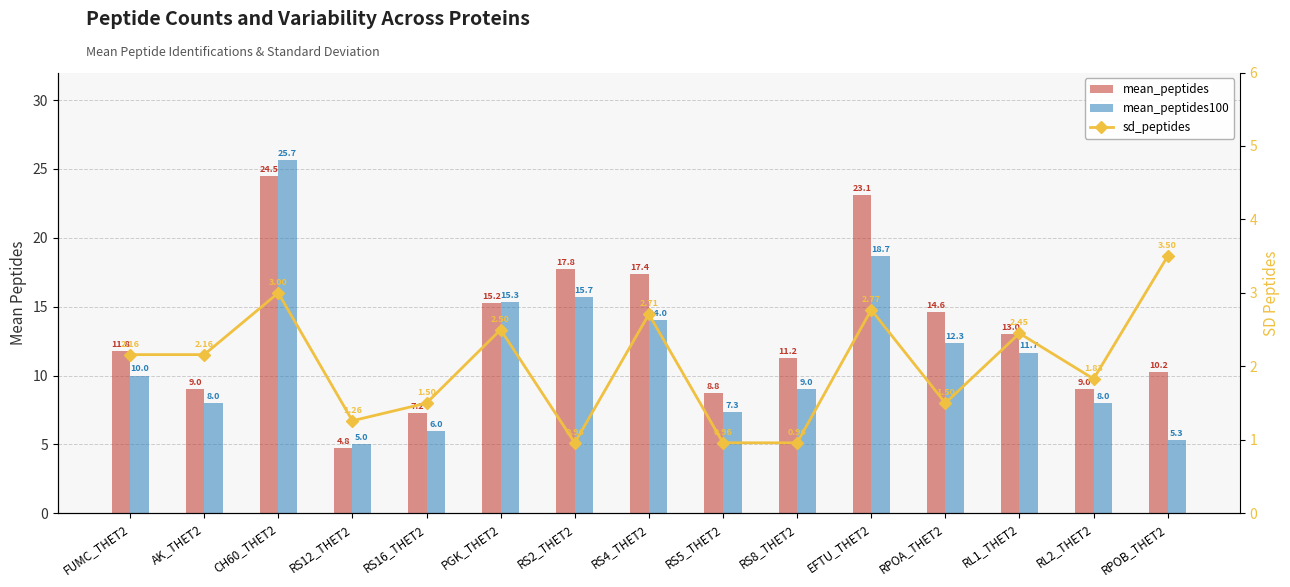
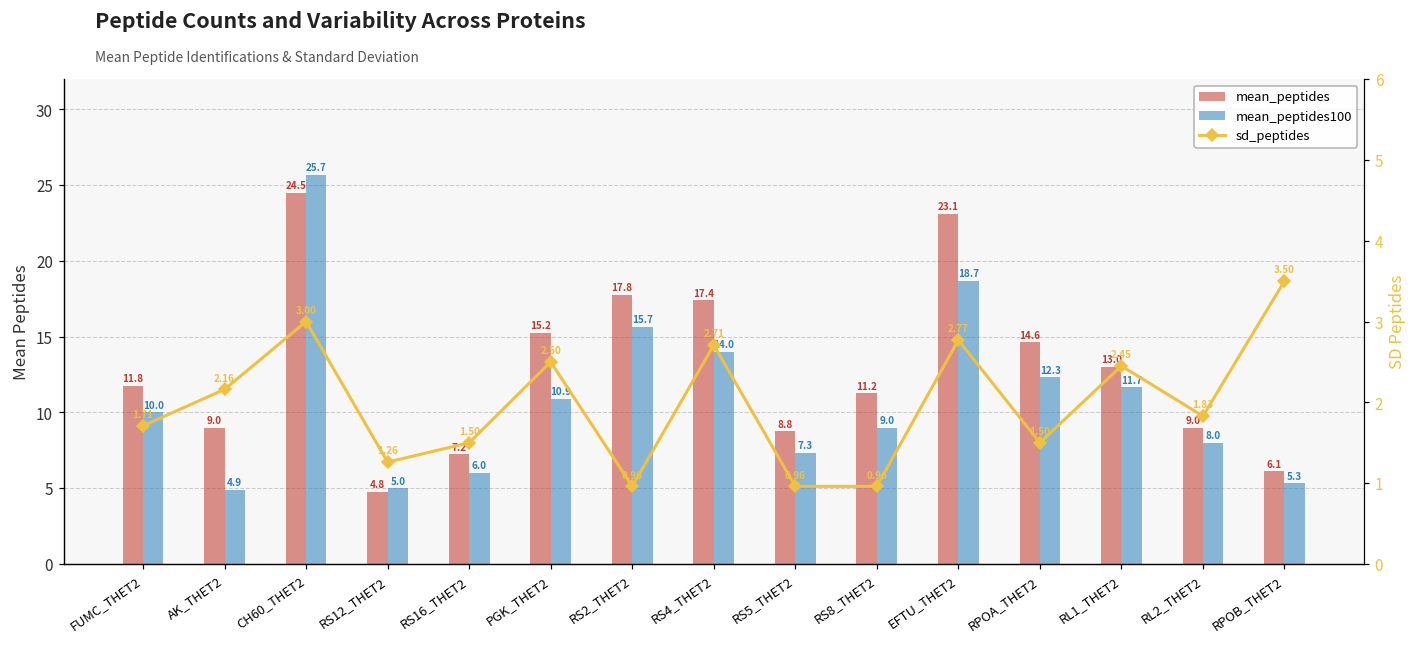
  {
    "mean_peptides": {
      "AK_THET2": 9.0,
      "CH60_THET2": 24.5,
      "RS12_THET2": 4.8,
      "RS16_THET2": 7.2,
      "PGK_THET2": 15.2,
      "RS2_THET2": 17.8,
      "RS4_THET2": 17.4,
      "RS5_THET2": 8.8,
      "RS8_THET2": 11.2,
      "EFTU_THET2": 23.1,
      "RPOA_THET2": 14.6,
      "RL2_THET2": 9.0,
-     "RPOB_THET2": 10.2
+     "RPOB_THET2": 6.1
    },
    "mean_peptides100": {
      "FUMC_THET2": 10.0,
-     "AK_THET2": 8.0,
+     "AK_THET2": 4.9,
      "CH60_THET2": 25.7,
      "RS12_THET2": 5.0,
      "RS16_THET2": 6.0,
-     "PGK_THET2": 15.3,
+     "PGK_THET2": 10.9,
      "RS2_THET2": 15.7,
      "RS5_THET2": 7.3,
      "RS8_THET2": 9.0,
      "EFTU_THET2": 18.7,
      "RPOA_THET2": 12.3,
      "RL1_THET2": 11.7,
      "RL2_THET2": 8.0,
      "RPOB_THET2": 5.3
    },
    "sd_peptides": {
-     "FUMC_THET2": 2.16,
+     "FUMC_THET2": 1.71,
      "AK_THET2": 2.16,
      "CH60_THET2": 3.00,
      "RS12_THET2": 1.26,
      "RS16_THET2": 1.50,
      "PGK_THET2": 2.50,
      "RS2_THET2": 0.96,
      "RS4_THET2": 2.71,
      "RS5_THET2": 0.96,
      "RS8_THET2": 0.96,
      "EFTU_THET2": 2.77,
      "RPOA_THET2": 1.50,
      "RL2_THET2": 1.83,
      "RPOB_THET2": 3.50
    }
  }
